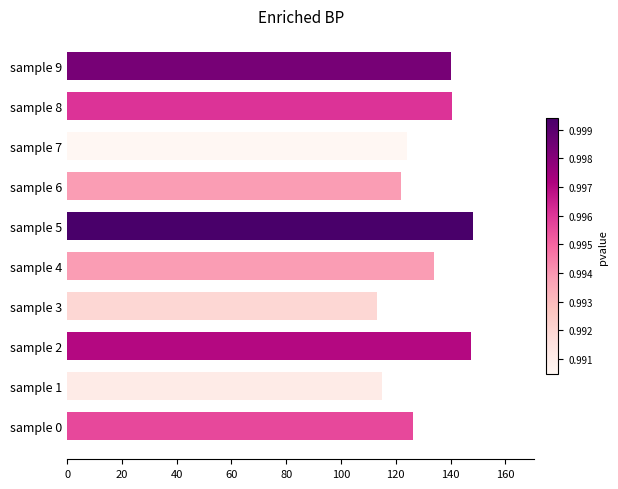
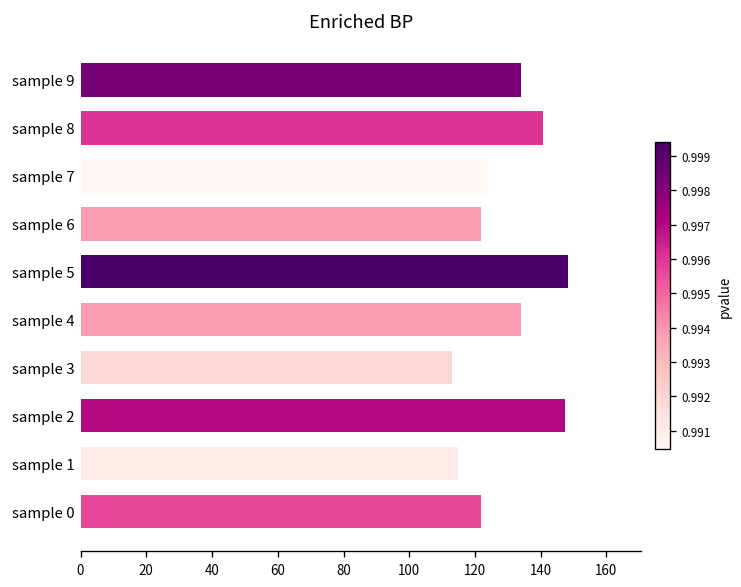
  {
-   "sample 9": 140,
+   "sample 9": 134,
    "sample 8": 141,
    "sample 7": 124,
    "sample 6": 122,
    "sample 5": 148,
    "sample 4": 134,
    "sample 3": 113,
    "sample 2": 147,
    "sample 1": 115,
-   "sample 0": 126
+   "sample 0": 122
  }
